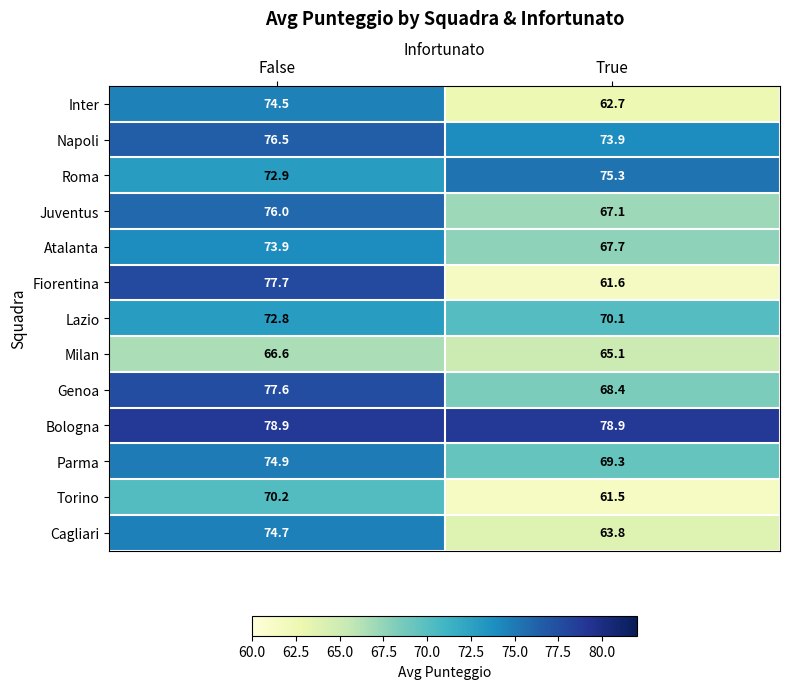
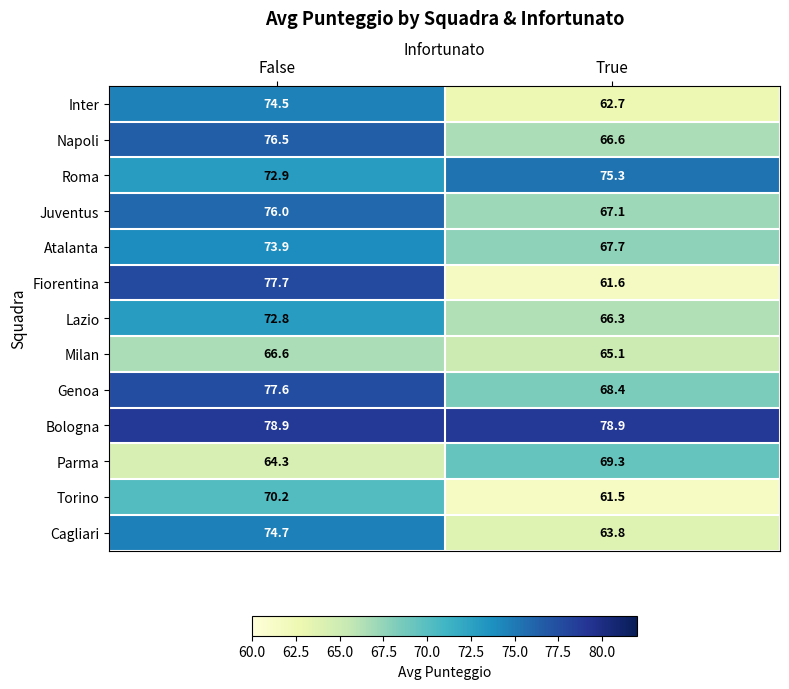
  {
    "Inter": {
      "False": 74.5,
      "True": 62.7
    },
    "Napoli": {
      "False": 76.5,
-     "True": 73.9
+     "True": 66.6
    },
    "Roma": {
      "False": 72.9,
      "True": 75.3
    },
    "Juventus": {
      "False": 76.0,
      "True": 67.1
    },
    "Atalanta": {
      "False": 73.9,
      "True": 67.7
    },
    "Fiorentina": {
      "False": 77.7,
      "True": 61.6
    },
    "Lazio": {
      "False": 72.8,
-     "True": 70.1
+     "True": 66.3
    },
    "Milan": {
      "False": 66.6,
      "True": 65.1
    },
    "Genoa": {
      "False": 77.6,
      "True": 68.4
    },
    "Bologna": {
      "False": 78.9,
      "True": 78.9
    },
    "Parma": {
-     "False": 74.9,
+     "False": 64.3,
      "True": 69.3
    },
    "Torino": {
      "False": 70.2,
      "True": 61.5
    },
    "Cagliari": {
      "False": 74.7,
      "True": 63.8
    }
  }
